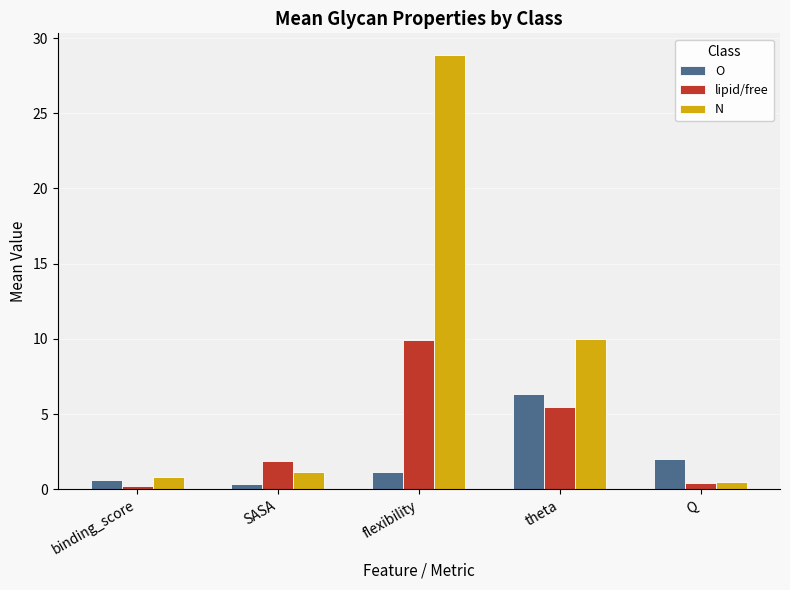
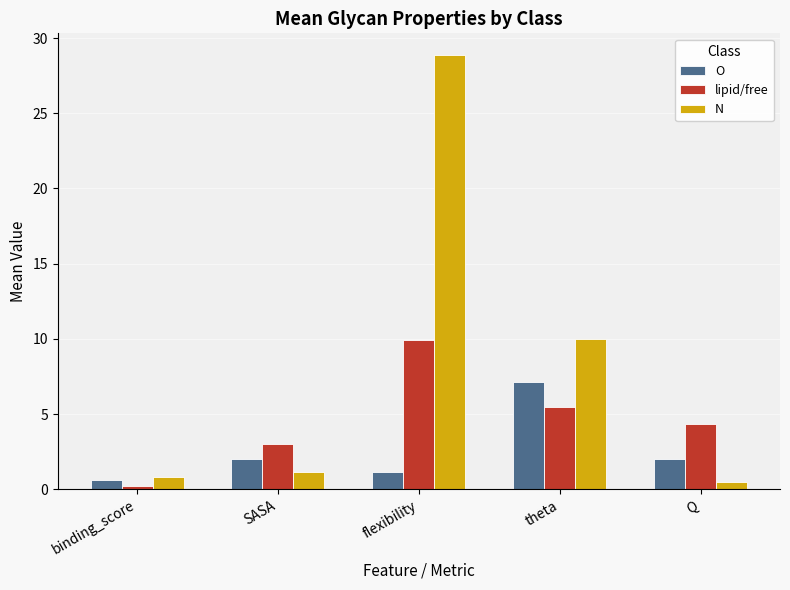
  {
    "O": {
      "binding_score": 0.6,
-     "SASA": 0.3,
+     "SASA": 2.0,
      "flexibility": 1.1,
-     "theta": 6.3,
+     "theta": 7.2,
      "Q": 2.0
    },
    "lipid/free": {
      "binding_score": 0.2,
-     "SASA": 1.9,
+     "SASA": 3.0,
      "flexibility": 9.9,
      "theta": 5.5,
-     "Q": 0.4
+     "Q": 4.3
    },
    "N": {
      "binding_score": 0.8,
      "SASA": 1.1,
      "flexibility": 28.9,
      "theta": 10.0,
      "Q": 0.5
    }
  }
